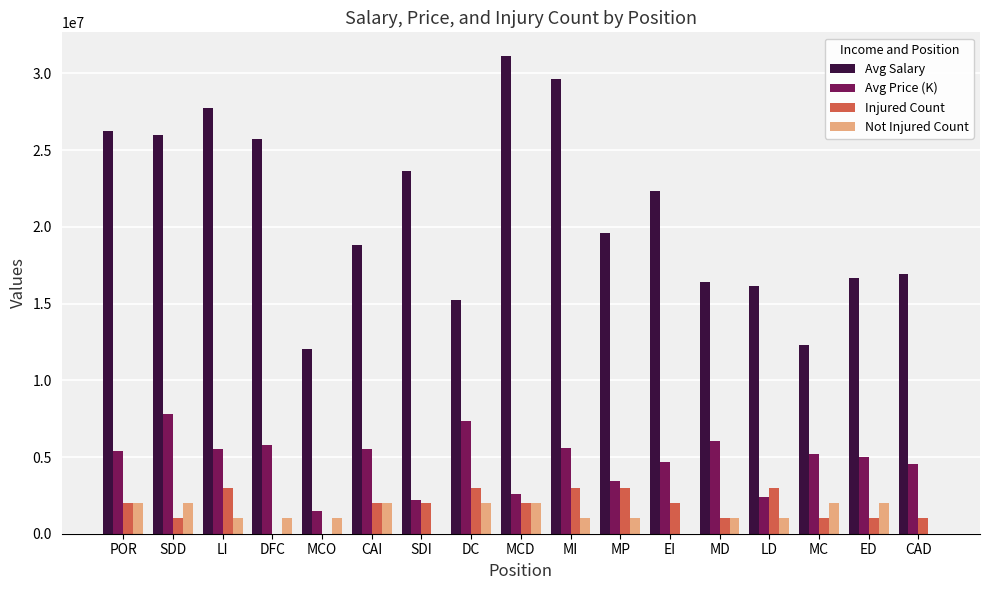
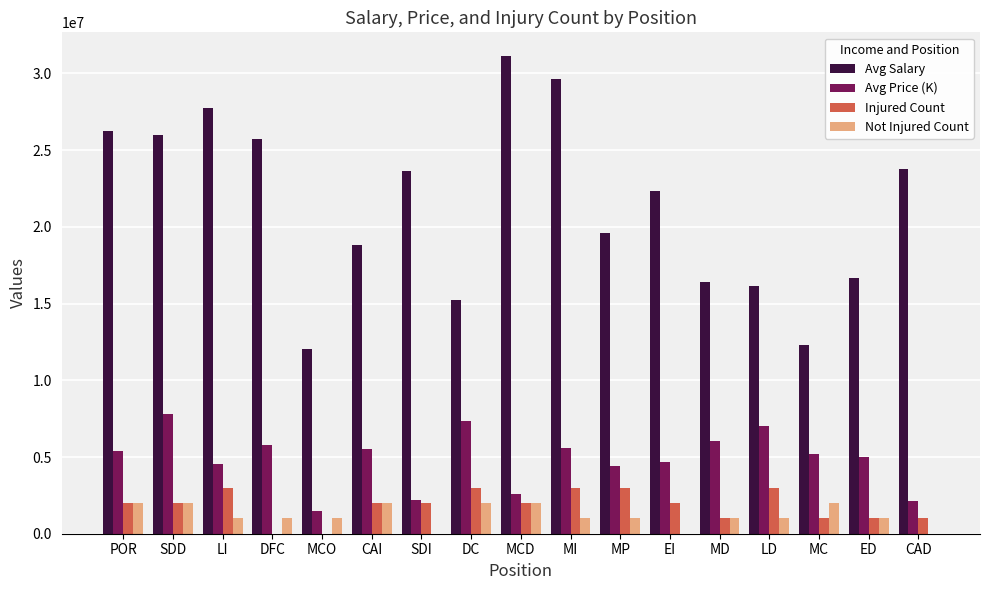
  {
    "Avg Salary": {
      "POR": 26300000,
      "SDD": 26000000,
      "LI": 27700000,
      "DFC": 25700000,
      "MCO": 12000000,
      "CAI": 18800000,
      "SDI": 23700000,
      "DC": 15300000,
      "MCD": 31100000,
      "MI": 29600000,
      "MP": 19600000,
      "EI": 22300000,
      "MD": 16400000,
      "LD": 16100000,
      "MC": 12300000,
      "ED": 16700000,
-     "CAD": 16900000
+     "CAD": 23700000
    },
    "Avg Price (K)": {
      "POR": 5400000,
      "SDD": 7800000,
-     "LI": 5500000,
+     "LI": 4500000,
      "DFC": 5800000,
      "MCO": 1500000,
      "CAI": 5500000,
      "SDI": 2200000,
      "DC": 7300000,
      "MCD": 2600000,
      "MI": 5600000,
-     "MP": 3400000,
+     "MP": 4400000,
      "EI": 4700000,
      "MD": 6000000,
-     "LD": 2400000,
+     "LD": 7000000,
      "MC": 5200000,
      "ED": 5000000,
-     "CAD": 4500000
+     "CAD": 2100000
    },
    "Injured Count": {
      "POR": 2000000,
-     "SDD": 1000000,
+     "SDD": 2000000,
      "LI": 3000000,
      "DFC": 0,
      "MCO": 0,
      "CAI": 2000000,
      "SDI": 2000000,
      "DC": 3000000,
      "MCD": 2000000,
      "MI": 3000000,
      "MP": 3000000,
      "EI": 2000000,
      "MD": 1000000,
      "LD": 3000000,
      "MC": 1000000,
      "ED": 1000000,
      "CAD": 1000000
    },
    "Not Injured Count": {
      "POR": 2000000,
      "SDD": 2000000,
      "LI": 1000000,
      "DFC": 1000000,
      "MCO": 1000000,
      "CAI": 2000000,
      "SDI": 0,
      "DC": 2000000,
      "MCD": 2000000,
      "MI": 1000000,
      "MP": 1000000,
      "EI": 0,
      "MD": 1000000,
      "LD": 1000000,
      "MC": 2000000,
-     "ED": 2000000,
+     "ED": 1000000,
      "CAD": 0
    }
  }
